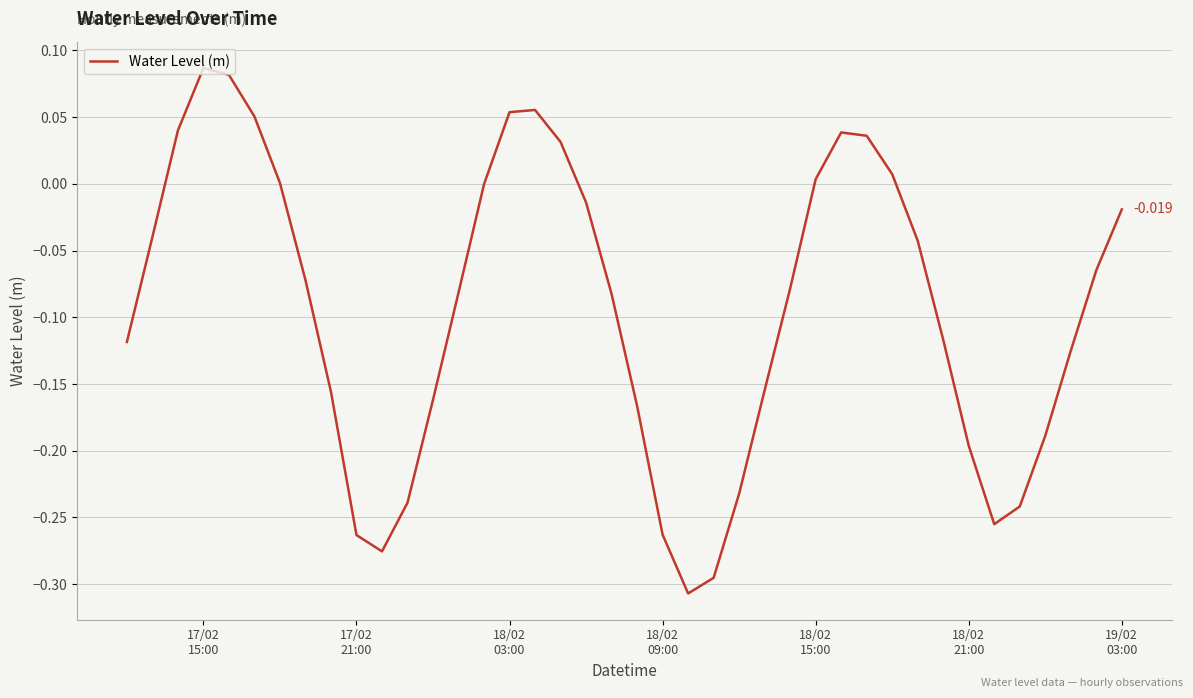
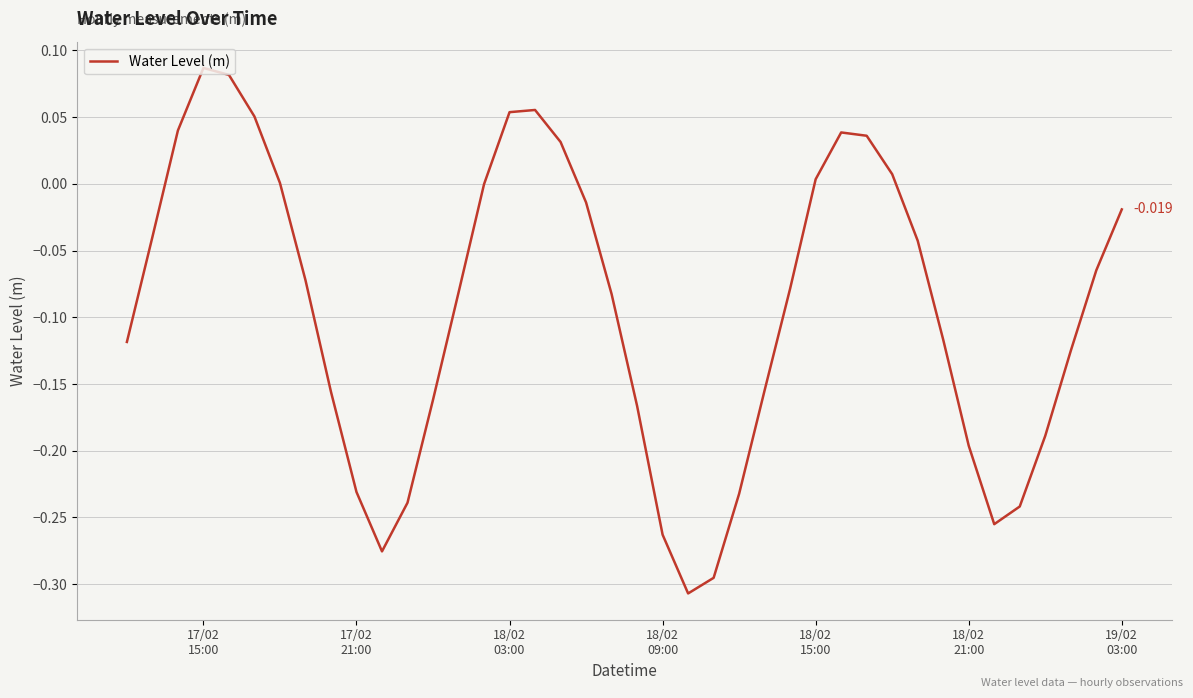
  {
-   "17/02 21:00": -0.263,
+   "17/02 21:00": -0.231,
    "18/02 03:00": 0.054,
    "18/02 09:00": -0.263,
    "18/02 15:00": 0.003,
    "18/02 21:00": -0.196
  }
